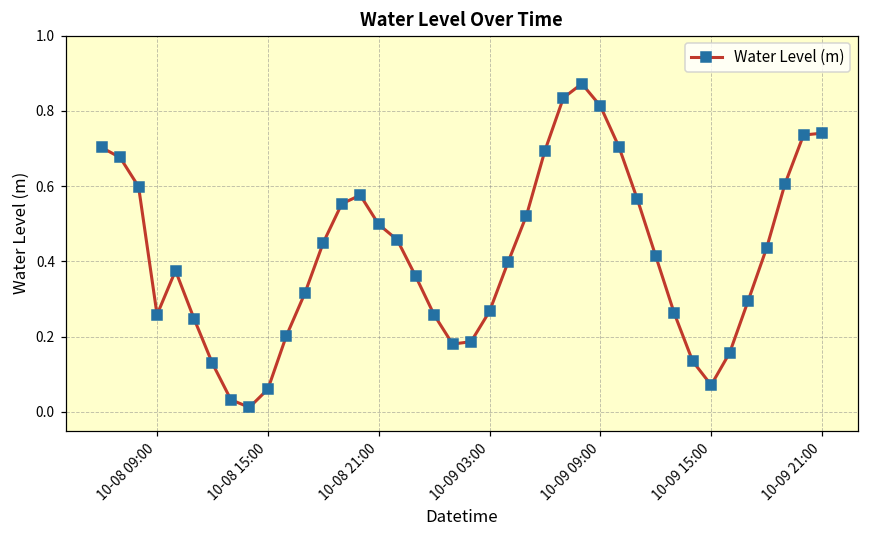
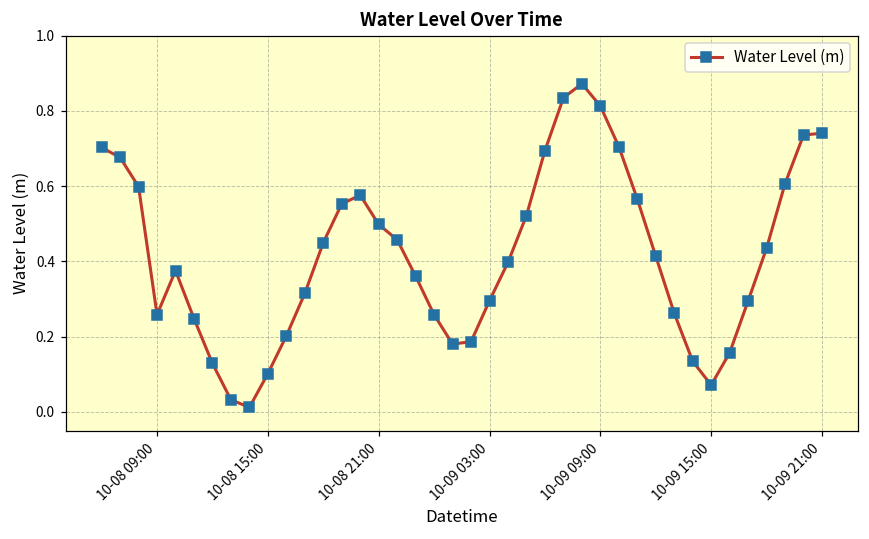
  {
    "10-08 09:00": 0.26,
-   "10-08 15:00": 0.06,
+   "10-08 15:00": 0.10,
    "10-08 21:00": 0.50,
-   "10-09 03:00": 0.27,
+   "10-09 03:00": 0.30,
    "10-09 09:00": 0.81,
    "10-09 15:00": 0.07,
    "10-09 21:00": 0.74
  }
